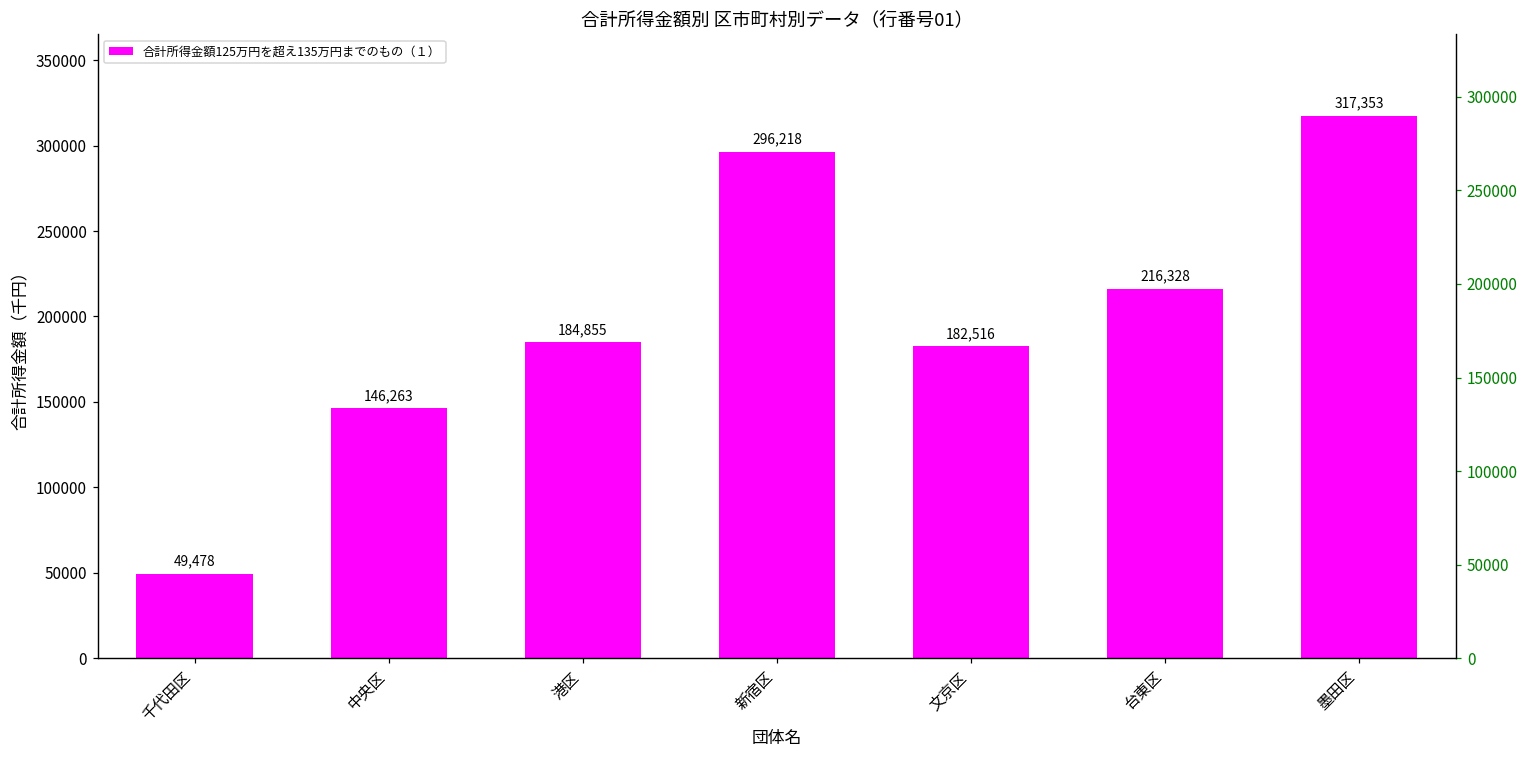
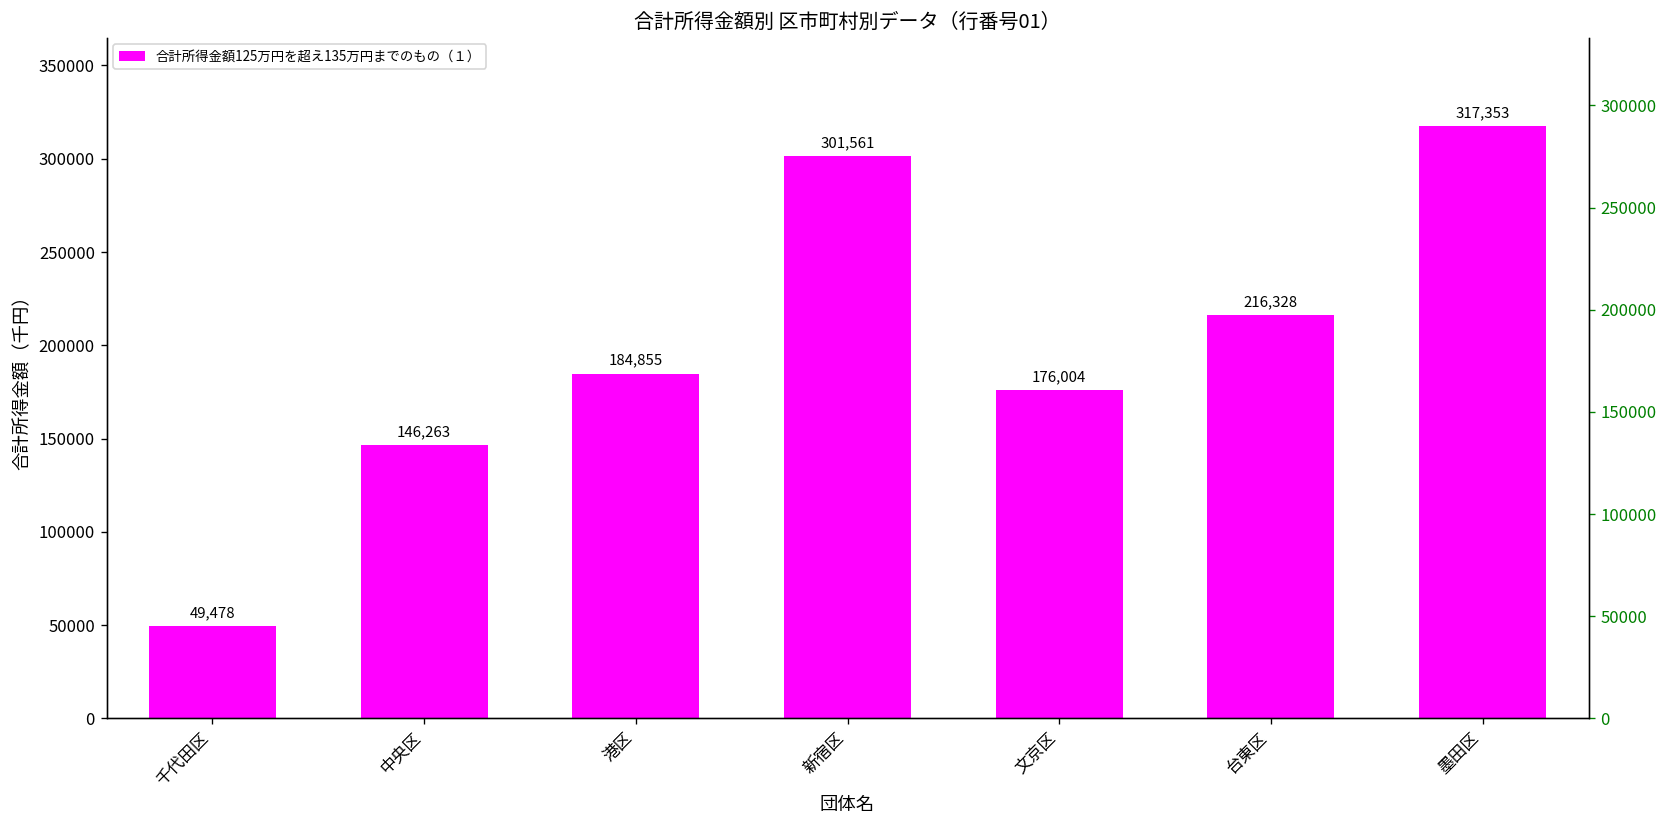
  {
    "千代田区": "49,478",
    "中央区": "146,263",
    "港区": "184,855",
-   "新宿区": "296,218",
-   "文京区": "182,516",
+   "新宿区": "301,561",
+   "文京区": "176,004",
    "台東区": "216,328",
    "墨田区": "317,353"
  }
